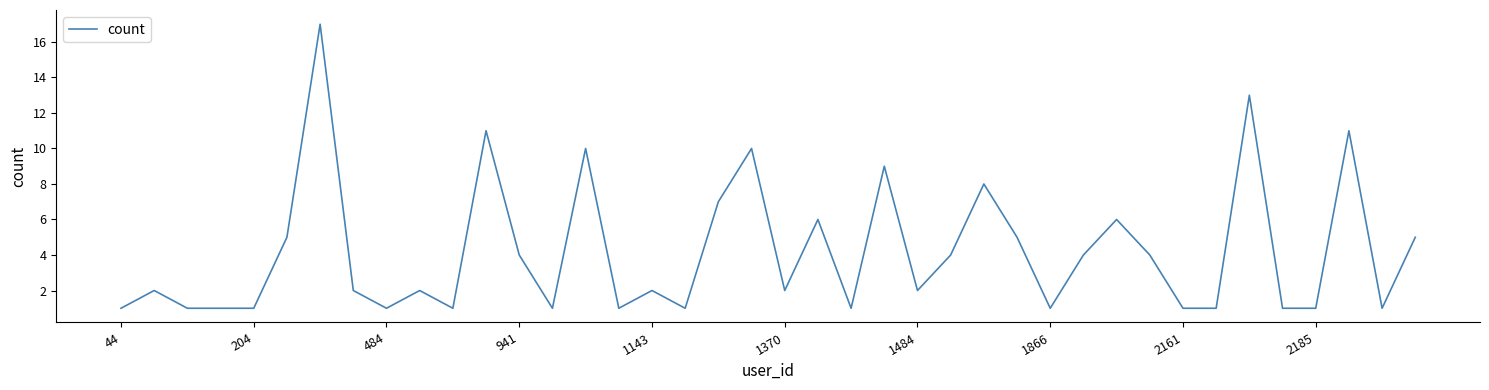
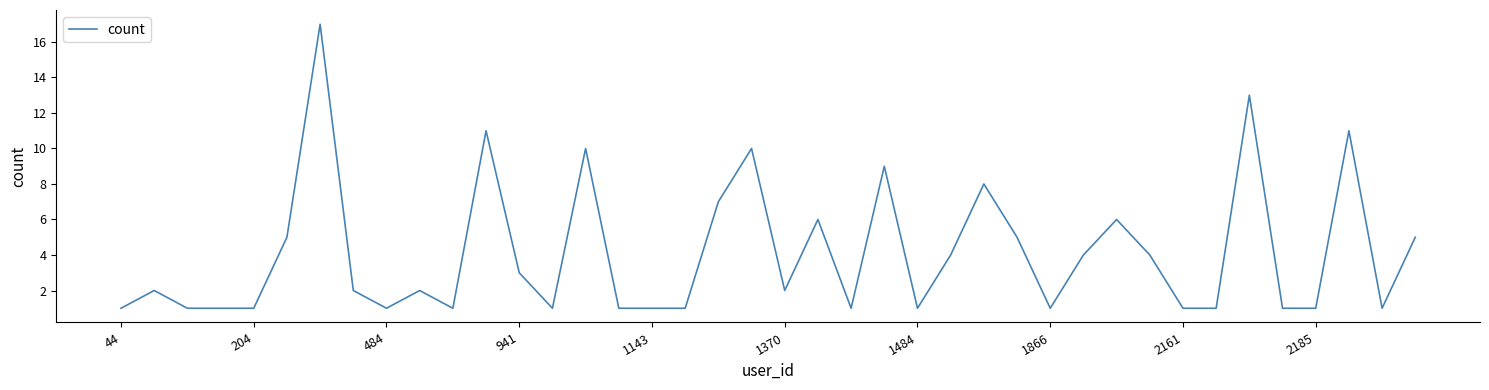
  {
    "44": 1,
    "204": 1,
    "484": 1,
-   "941": 4,
-   "1143": 2,
-   "1484": 2,
+   "941": 3,
+   "1143": 1,
+   "1484": 1,
    "1866": 1,
    "2161": 1,
    "2185": 1
  }
